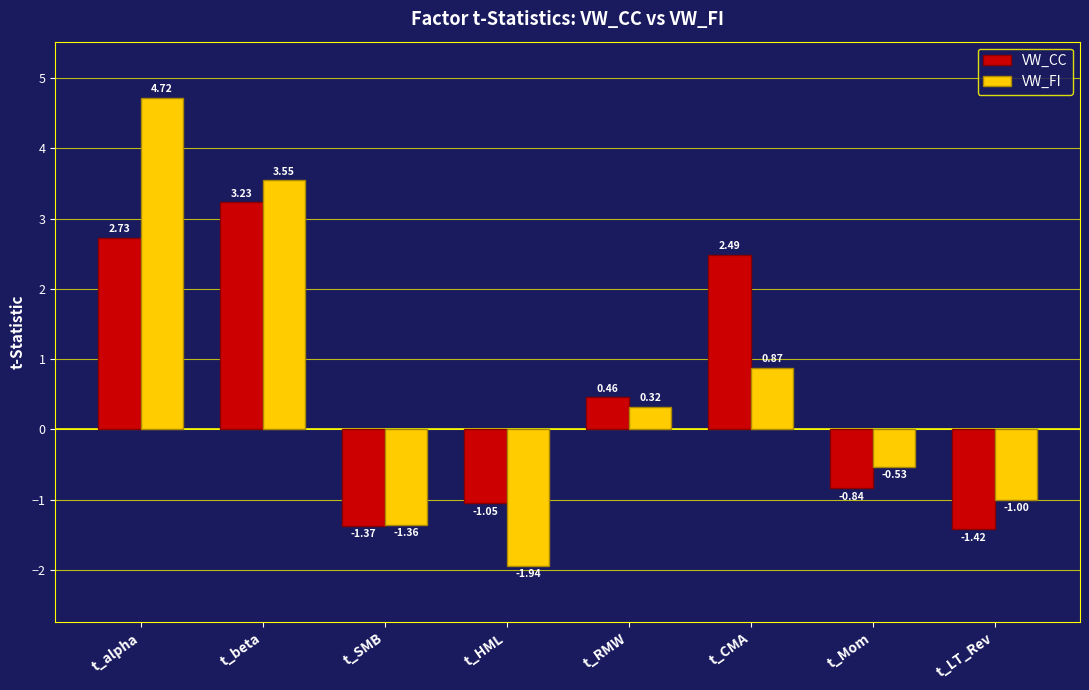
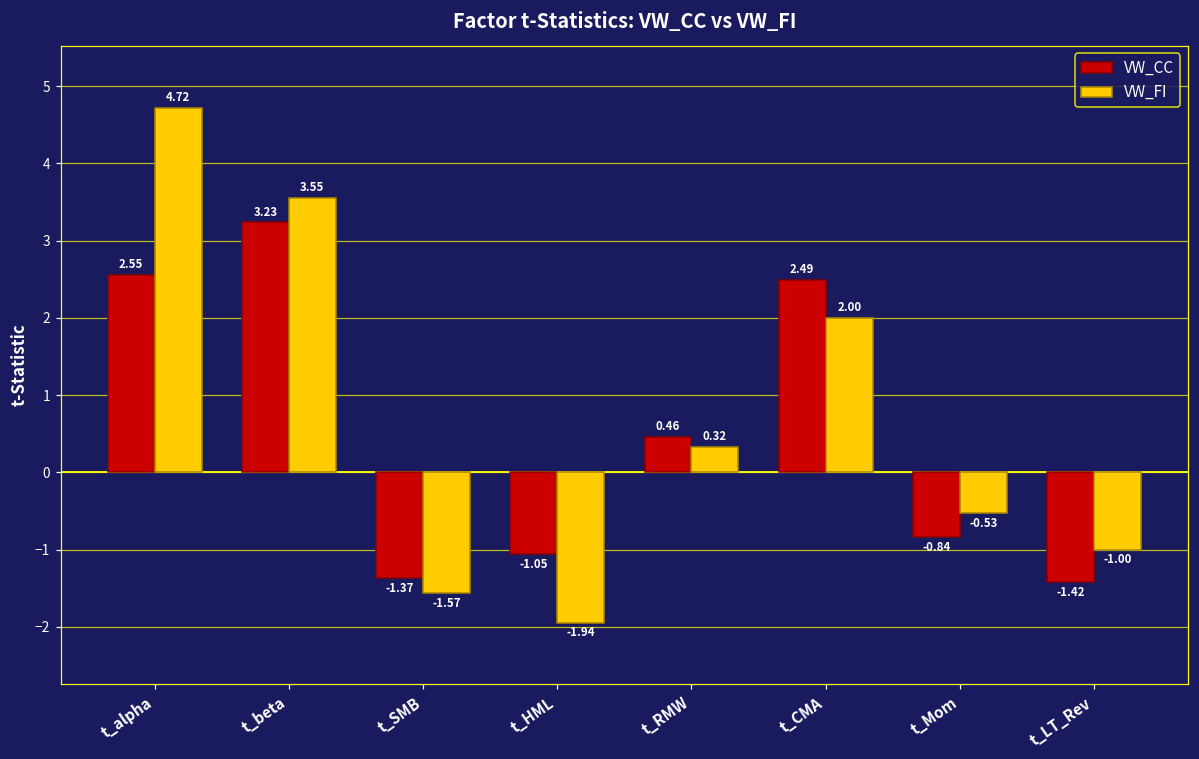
  {
    "VW_CC": {
-     "t_alpha": 2.73,
+     "t_alpha": 2.55,
      "t_beta": 3.23,
      "t_SMB": -1.37,
      "t_HML": -1.05,
      "t_RMW": 0.46,
      "t_CMA": 2.49,
      "t_Mom": -0.84,
      "t_LT_Rev": -1.42
    },
    "VW_FI": {
      "t_alpha": 4.72,
      "t_beta": 3.55,
-     "t_SMB": -1.36,
+     "t_SMB": -1.57,
      "t_HML": -1.94,
      "t_RMW": 0.32,
-     "t_CMA": 0.87,
+     "t_CMA": 2.00,
      "t_Mom": -0.53,
      "t_LT_Rev": -1.00
    }
  }
